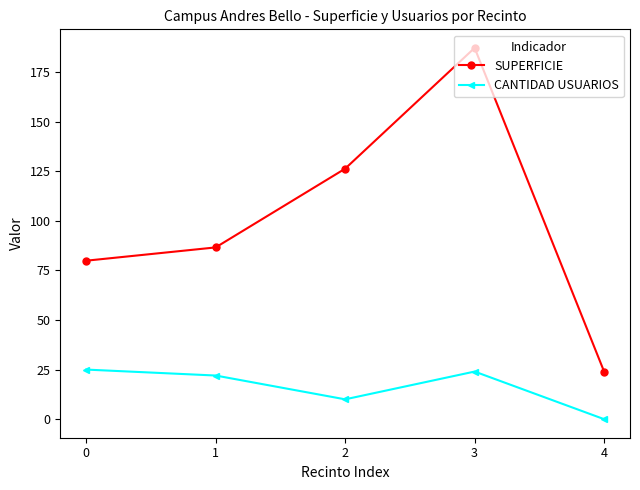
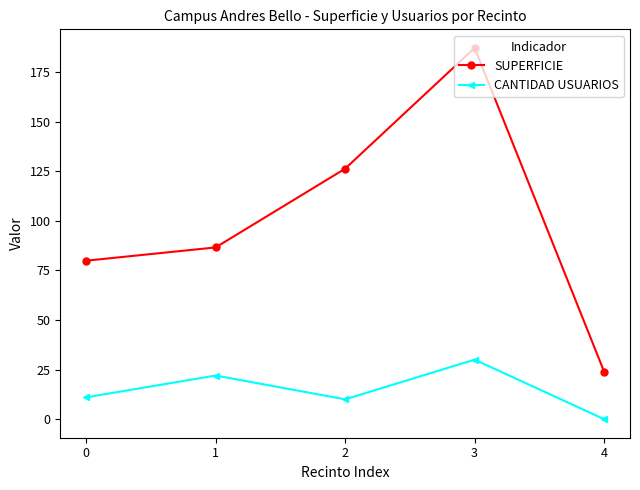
  {
    "SUPERFICIE": {
      "0": 80,
      "1": 87,
      "2": 126,
      "4": 24
    },
    "CANTIDAD USUARIOS": {
-     "0": 25,
+     "0": 11,
      "1": 22,
      "2": 10,
-     "3": 24,
+     "3": 30,
      "4": 0
    }
  }
